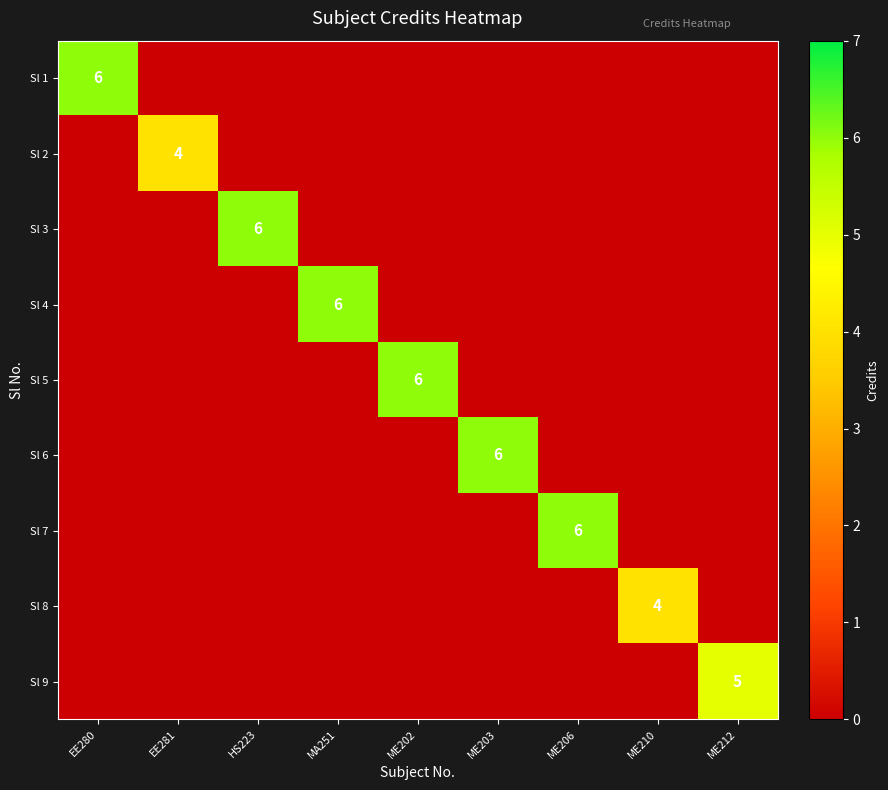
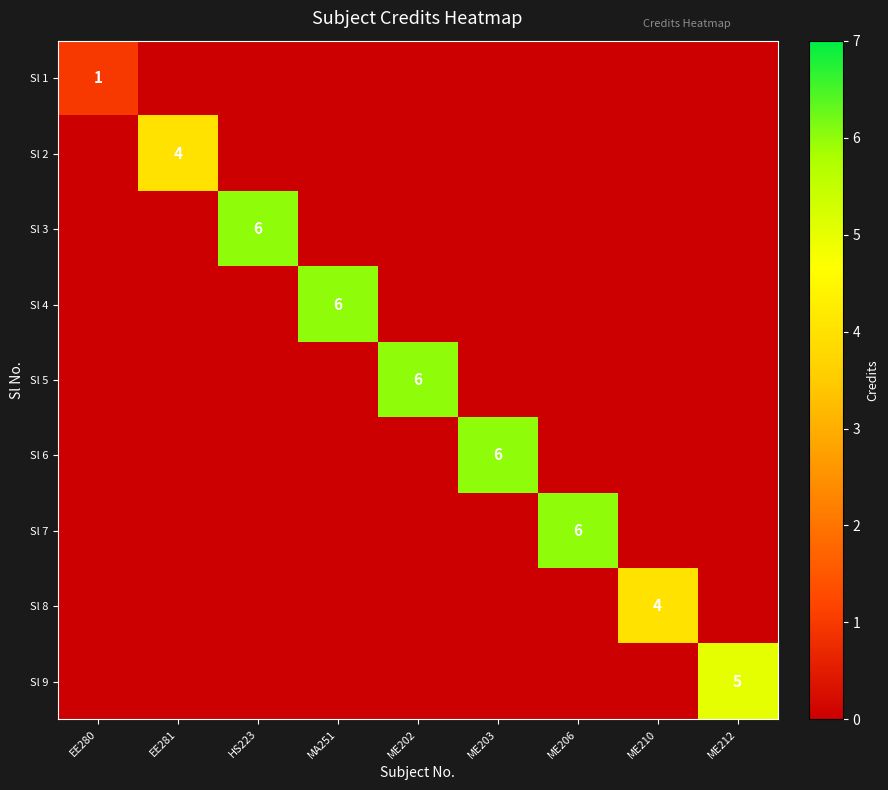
  {
    "Sl 1": {
-     "EE280": 6
+     "EE280": 1
    },
    "Sl 2": {
      "EE281": 4
    },
    "Sl 3": {
      "HS223": 6
    },
    "Sl 4": {
      "MA251": 6
    },
    "Sl 5": {
      "ME202": 6
    },
    "Sl 6": {
      "ME203": 6
    },
    "Sl 7": {
      "ME206": 6
    },
    "Sl 8": {
      "ME210": 4
    },
    "Sl 9": {
      "ME212": 5
    }
  }
